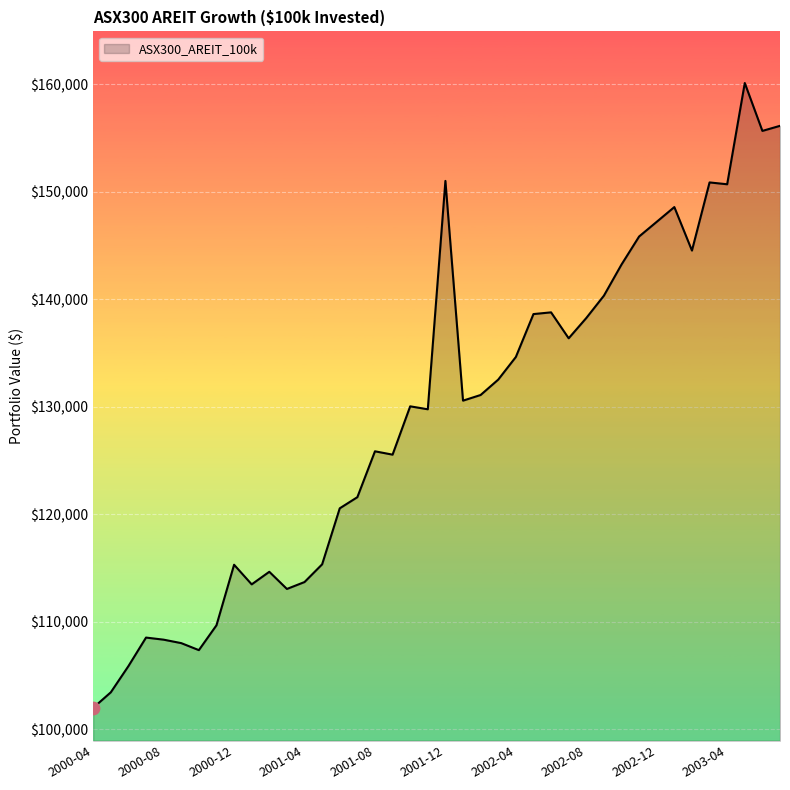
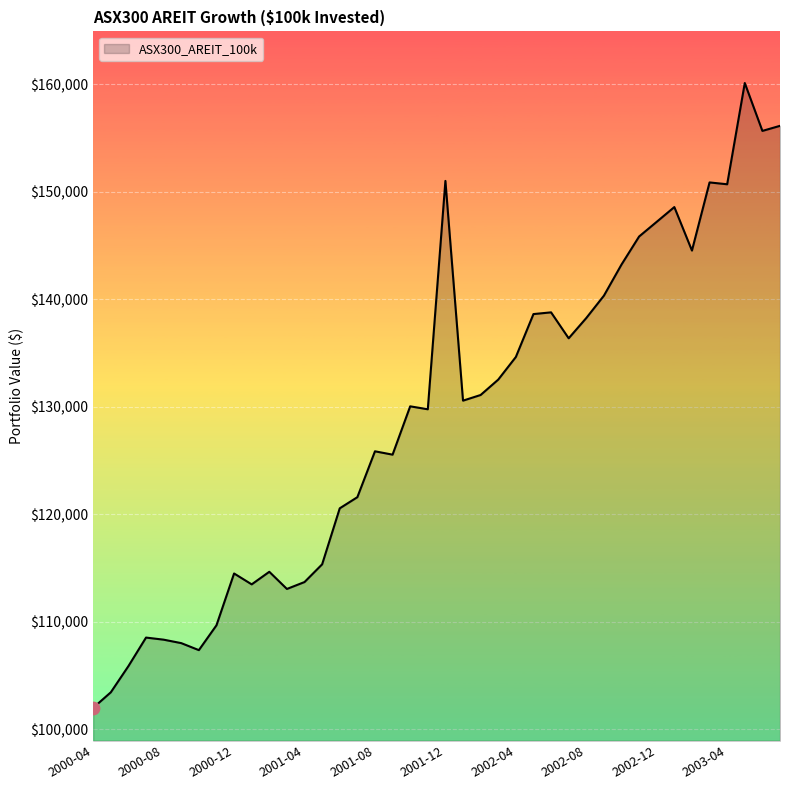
  {
    "ASX300_AREIT_100k": {
      "2000-08": "$108,300",
-     "2000-12": "$115,300",
+     "2000-12": "$114,500",
      "2001-04": "$113,700",
      "2001-08": "$125,900",
      "2001-12": "$151,000",
      "2002-04": "$134,600",
      "2002-08": "$138,300",
      "2002-12": "$147,200",
      "2003-04": "$150,700"
    }
  }
